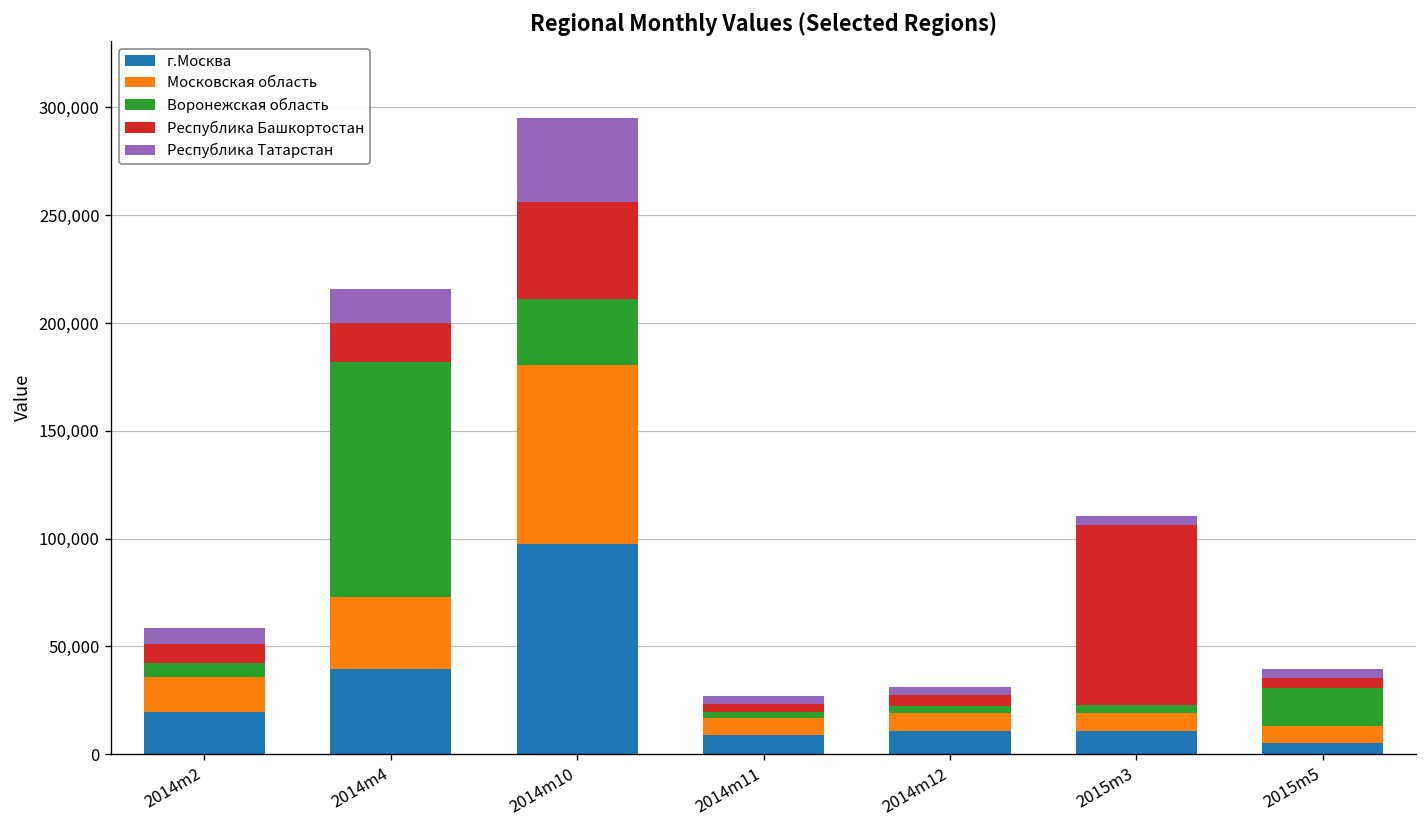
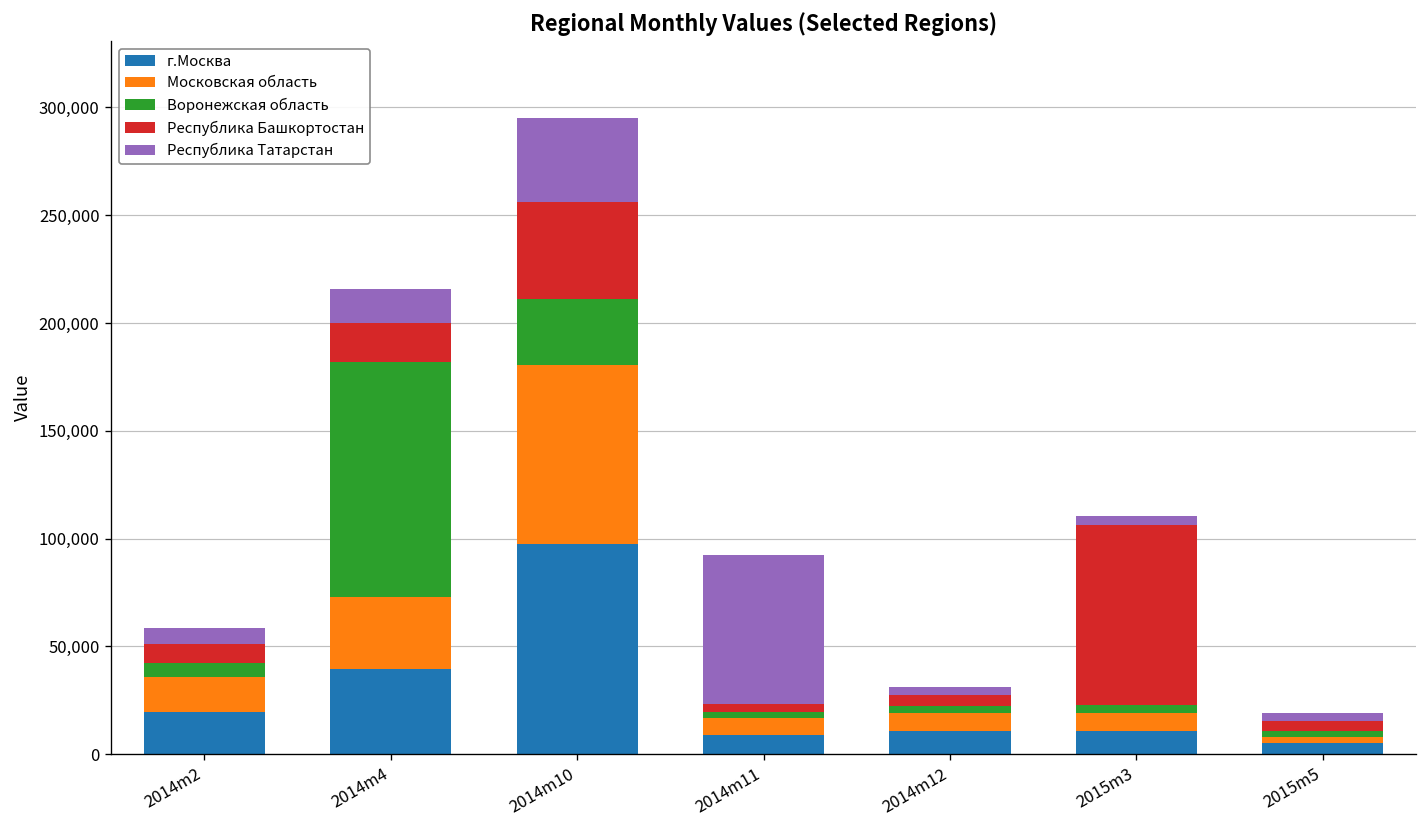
  {
    "г.Москва": {
      "2014m2": "20,000",
      "2014m4": "40,000",
      "2014m10": "98,000",
      "2014m11": "9,000",
      "2014m12": "11,000",
      "2015m3": "11,000",
      "2015m5": "5,000"
    },
    "Московская область": {
      "2014m2": "16,000",
      "2014m4": "33,000",
      "2014m10": "83,000",
      "2014m11": "8,000",
      "2014m12": "9,000",
      "2015m3": "8,000",
-     "2015m5": "8,000"
+     "2015m5": "3,000"
    },
    "Воронежская область": {
      "2014m2": "6,000",
      "2014m4": "109,000",
      "2014m10": "31,000",
      "2014m11": "3,000",
      "2014m12": "3,000",
      "2015m3": "4,000",
-     "2015m5": "18,000"
+     "2015m5": "3,000"
    },
    "Республика Башкортостан": {
      "2014m2": "9,000",
      "2014m4": "18,000",
      "2014m10": "45,000",
      "2014m11": "4,000",
      "2014m12": "5,000",
      "2015m3": "84,000",
      "2015m5": "4,000"
    },
    "Республика Татарстан": {
      "2014m2": "8,000",
      "2014m4": "16,000",
      "2014m10": "39,000",
-     "2014m11": "4,000",
+     "2014m11": "69,000",
      "2014m12": "4,000",
      "2015m3": "4,000",
      "2015m5": "4,000"
    }
  }
